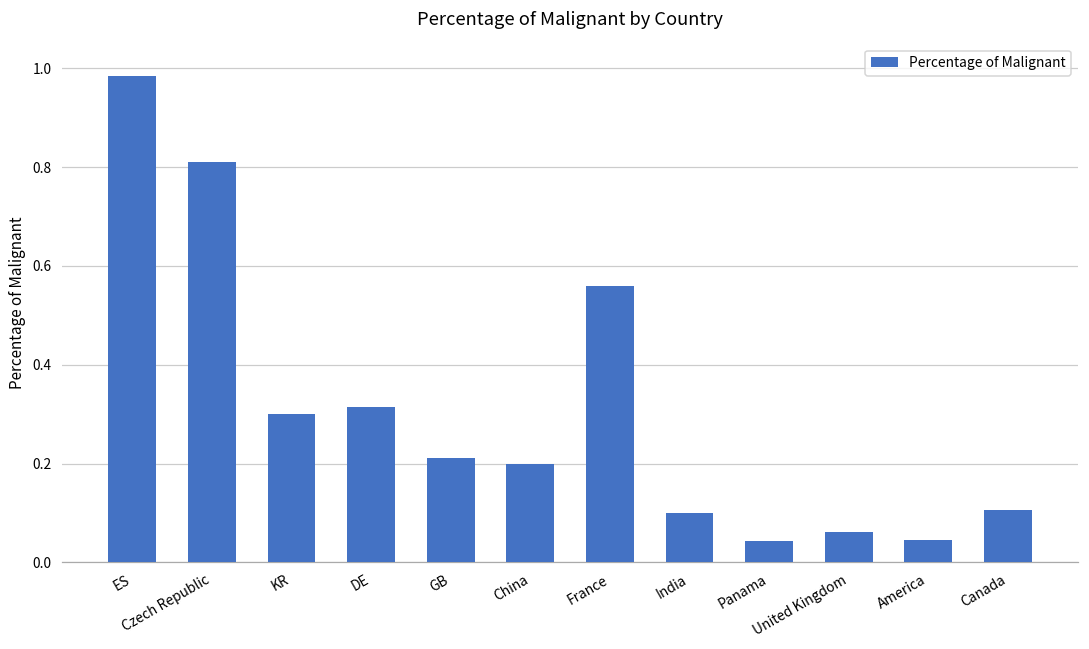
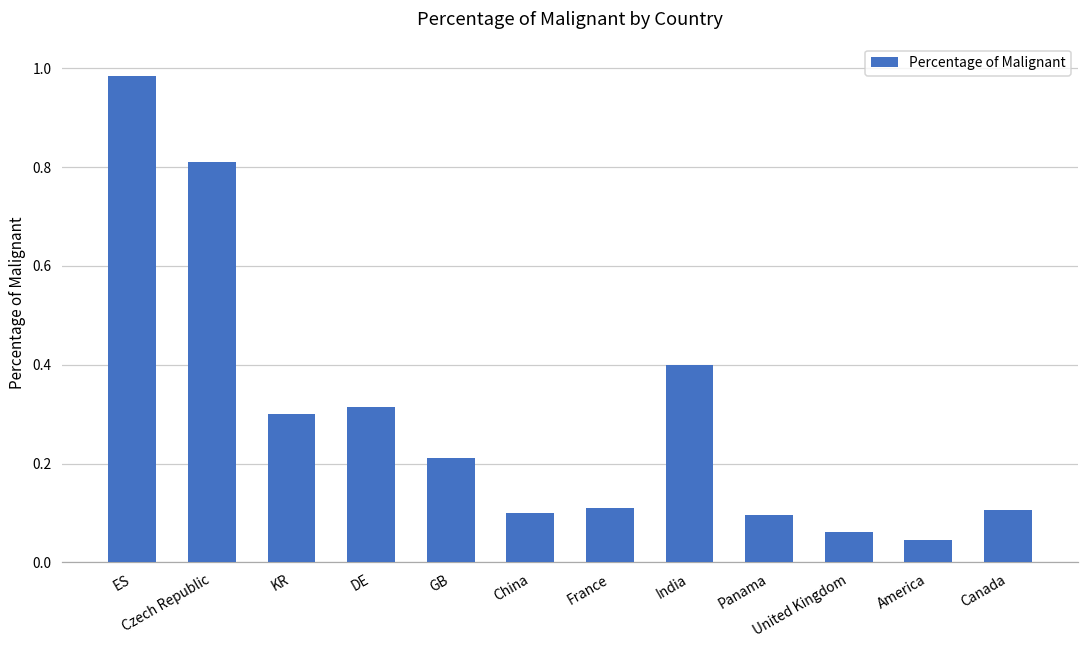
  {
    "ES": 0.98,
    "Czech Republic": 0.81,
    "KR": 0.30,
    "DE": 0.32,
    "GB": 0.21,
-   "China": 0.2,
-   "France": 0.56,
-   "India": 0.1,
-   "Panama": 0.04,
+   "China": 0.1,
+   "France": 0.11,
+   "India": 0.4,
+   "Panama": 0.10,
    "United Kingdom": 0.06,
    "America": 0.05,
    "Canada": 0.11
  }
